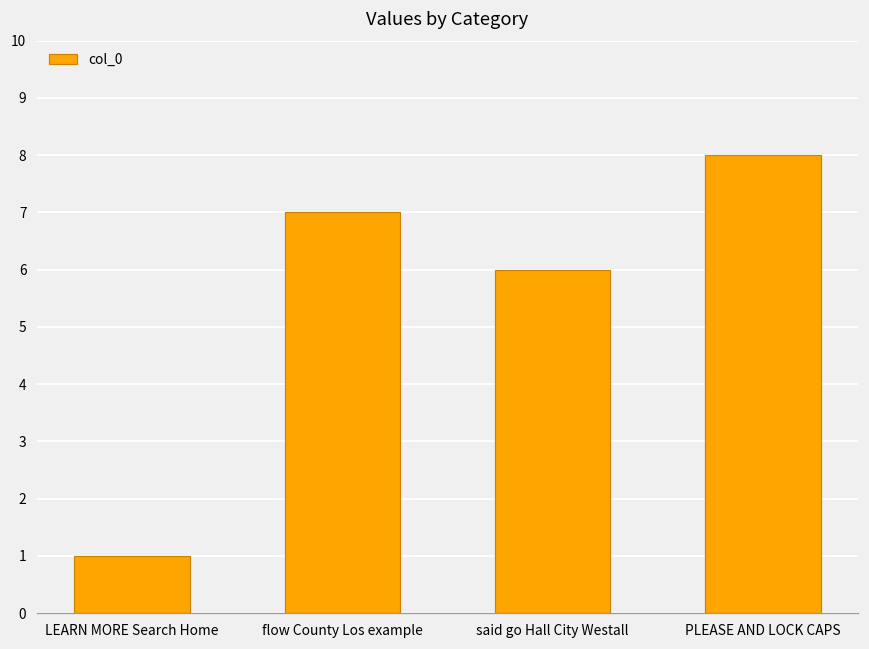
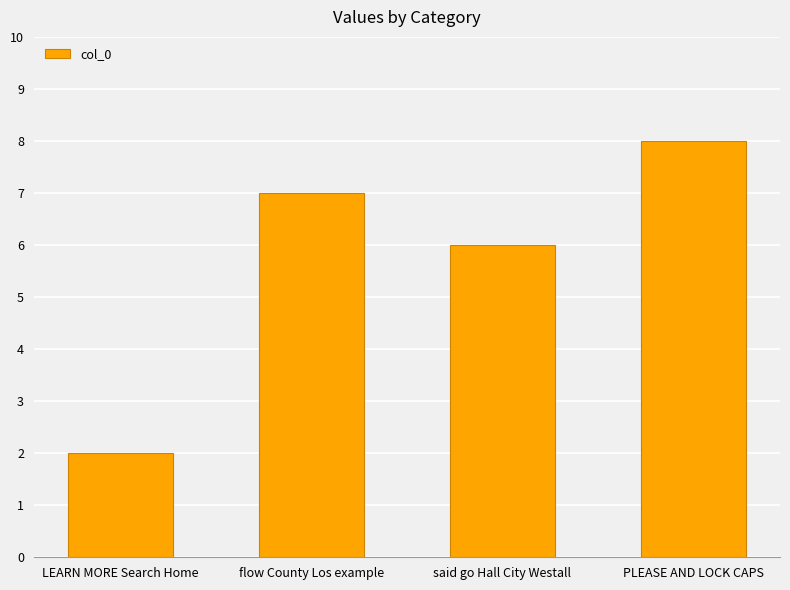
  {
-   "LEARN MORE Search Home": 1,
+   "LEARN MORE Search Home": 2,
    "flow County Los example": 7,
    "said go Hall City Westall": 6,
    "PLEASE AND LOCK CAPS": 8
  }
